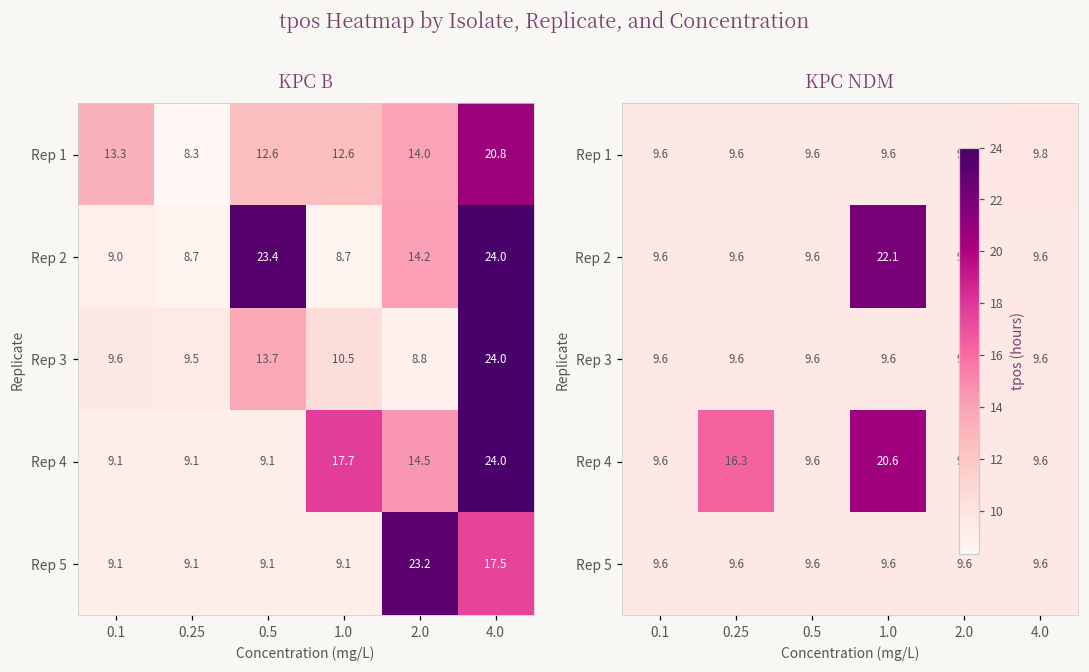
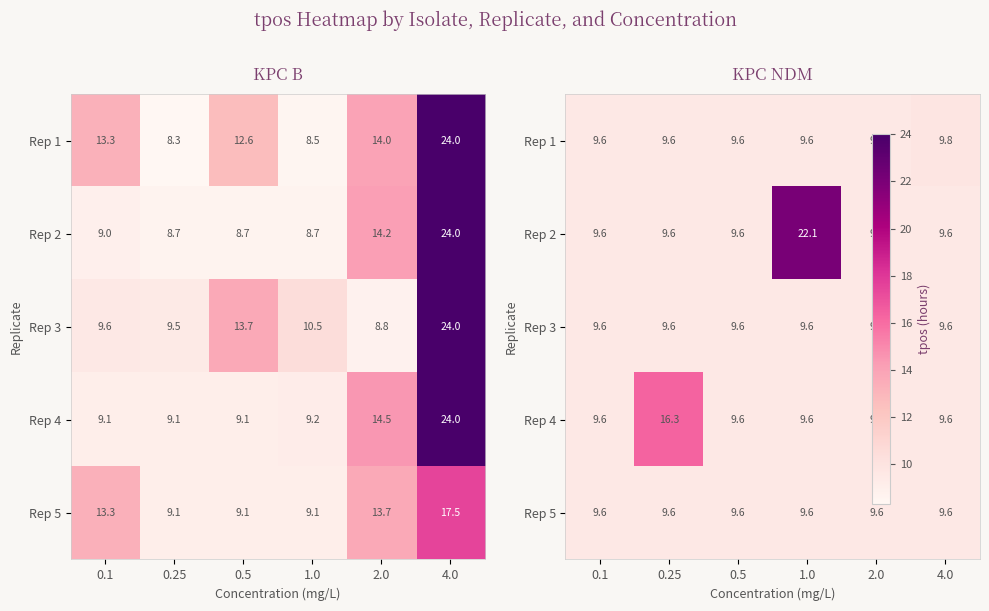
  {
    "KPC B": {
      "Rep 1": {
        "0.1": 13.3,
        "0.25": 8.3,
        "0.5": 12.6,
-       "1.0": 12.6,
+       "1.0": 8.5,
        "2.0": 14.0,
-       "4.0": 20.8
+       "4.0": 24.0
      },
      "Rep 2": {
        "0.1": 9.0,
        "0.25": 8.7,
-       "0.5": 23.4,
+       "0.5": 8.7,
        "1.0": 8.7,
        "2.0": 14.2,
        "4.0": 24.0
      },
      "Rep 3": {
        "0.1": 9.6,
        "0.25": 9.5,
        "0.5": 13.7,
        "1.0": 10.5,
        "2.0": 8.8,
        "4.0": 24.0
      },
      "Rep 4": {
        "0.1": 9.1,
        "0.25": 9.1,
        "0.5": 9.1,
-       "1.0": 17.7,
+       "1.0": 9.2,
        "2.0": 14.5,
        "4.0": 24.0
      },
      "Rep 5": {
-       "0.1": 9.1,
+       "0.1": 13.3,
        "0.25": 9.1,
        "0.5": 9.1,
        "1.0": 9.1,
-       "2.0": 23.2,
+       "2.0": 13.7,
        "4.0": 17.5
      }
    },
    "KPC NDM": {
      "Rep 1": {
        "0.1": 9.6,
        "0.25": 9.6,
        "0.5": 9.6,
        "1.0": 9.6,
        "2.0": 9.6,
        "4.0": 9.8
      },
      "Rep 2": {
        "0.1": 9.6,
        "0.25": 9.6,
        "0.5": 9.6,
        "1.0": 22.1,
        "2.0": 9.6,
        "4.0": 9.6
      },
      "Rep 3": {
        "0.1": 9.6,
        "0.25": 9.6,
        "0.5": 9.6,
        "1.0": 9.6,
        "2.0": 9.6,
        "4.0": 9.6
      },
      "Rep 4": {
        "0.1": 9.6,
        "0.25": 16.3,
        "0.5": 9.6,
-       "1.0": 20.6,
+       "1.0": 9.6,
        "2.0": 9.6,
        "4.0": 9.6
      },
      "Rep 5": {
        "0.1": 9.6,
        "0.25": 9.6,
        "0.5": 9.6,
        "1.0": 9.6,
        "2.0": 9.6,
        "4.0": 9.6
      }
    }
  }
